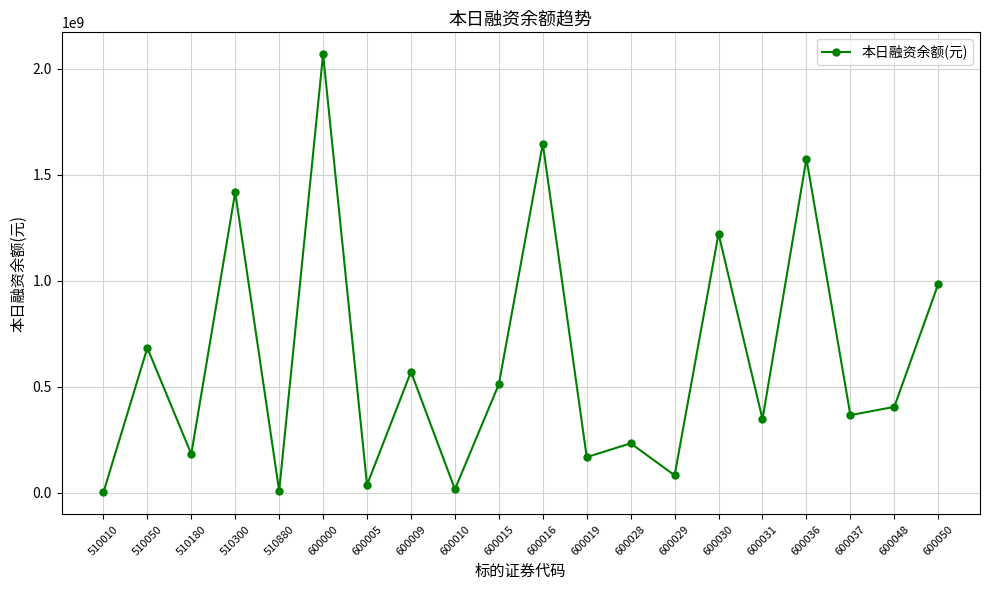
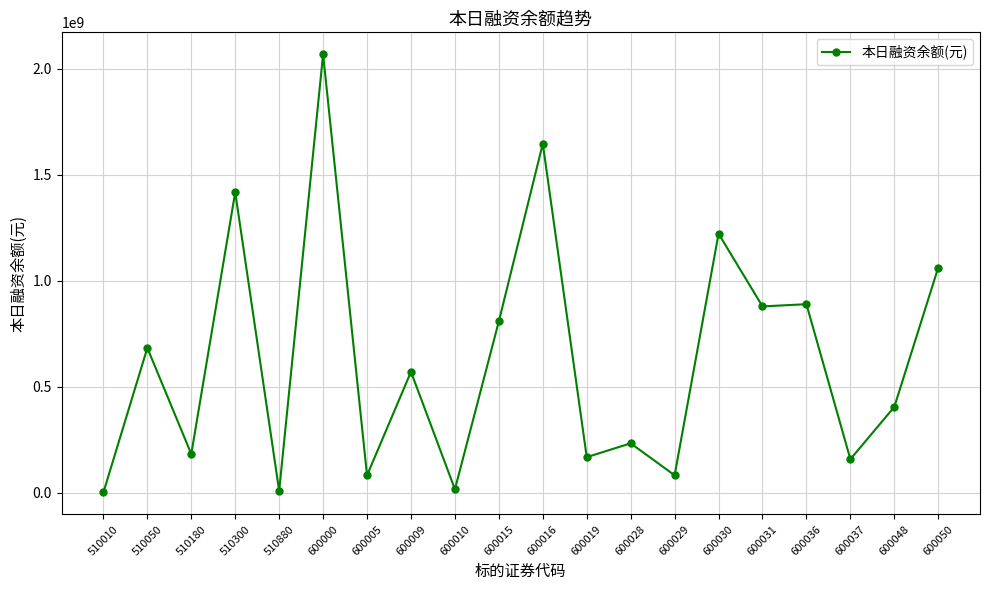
  {
    "510010": 0,
    "510050": 680000000,
    "510180": 180000000,
    "510300": 1420000000,
    "510880": 10000000,
    "600000": 2070000000,
-   "600005": 40000000,
+   "600005": 80000000,
    "600009": 570000000,
    "600010": 20000000,
-   "600015": 510000000,
+   "600015": 810000000,
    "600016": 1650000000,
    "600019": 170000000,
    "600028": 230000000,
    "600029": 80000000,
    "600030": 1220000000,
-   "600031": 350000000,
-   "600036": 1580000000,
-   "600037": 370000000,
+   "600031": 880000000,
+   "600036": 890000000,
+   "600037": 160000000,
    "600048": 400000000,
-   "600050": 980000000
+   "600050": 1060000000
  }
